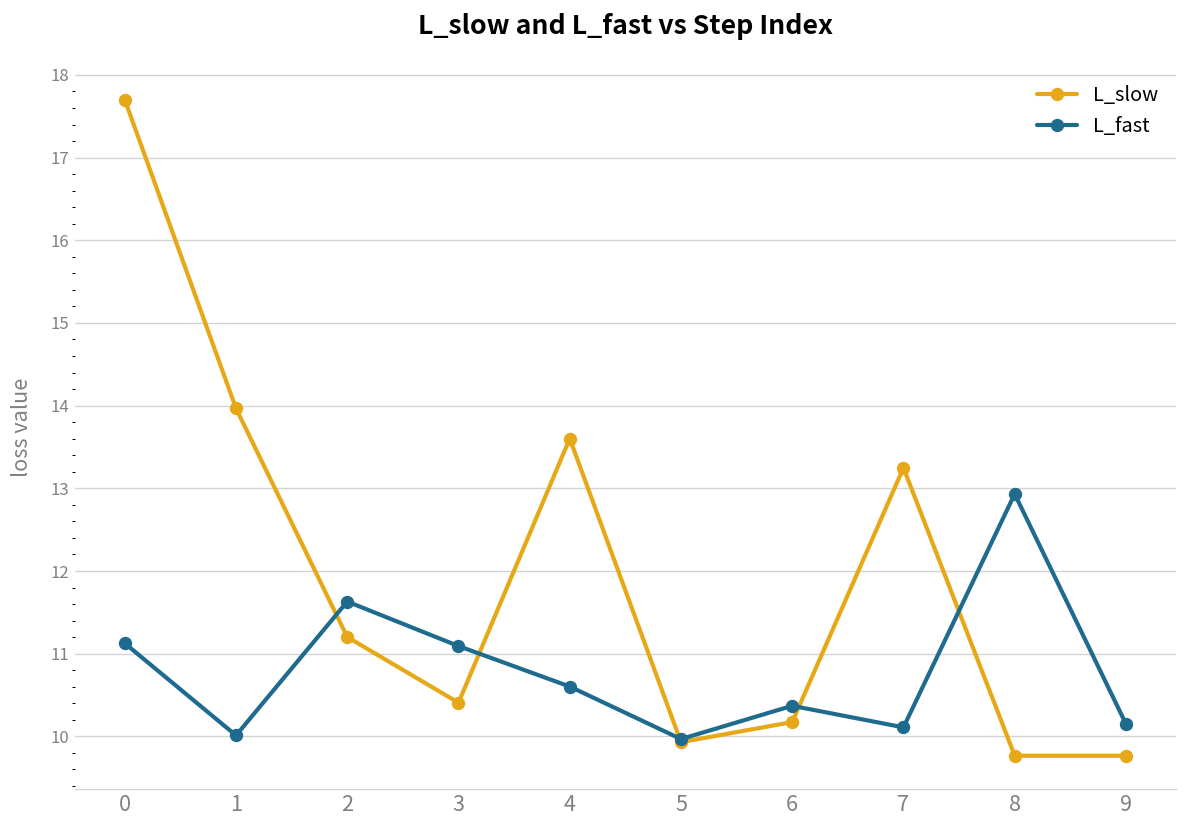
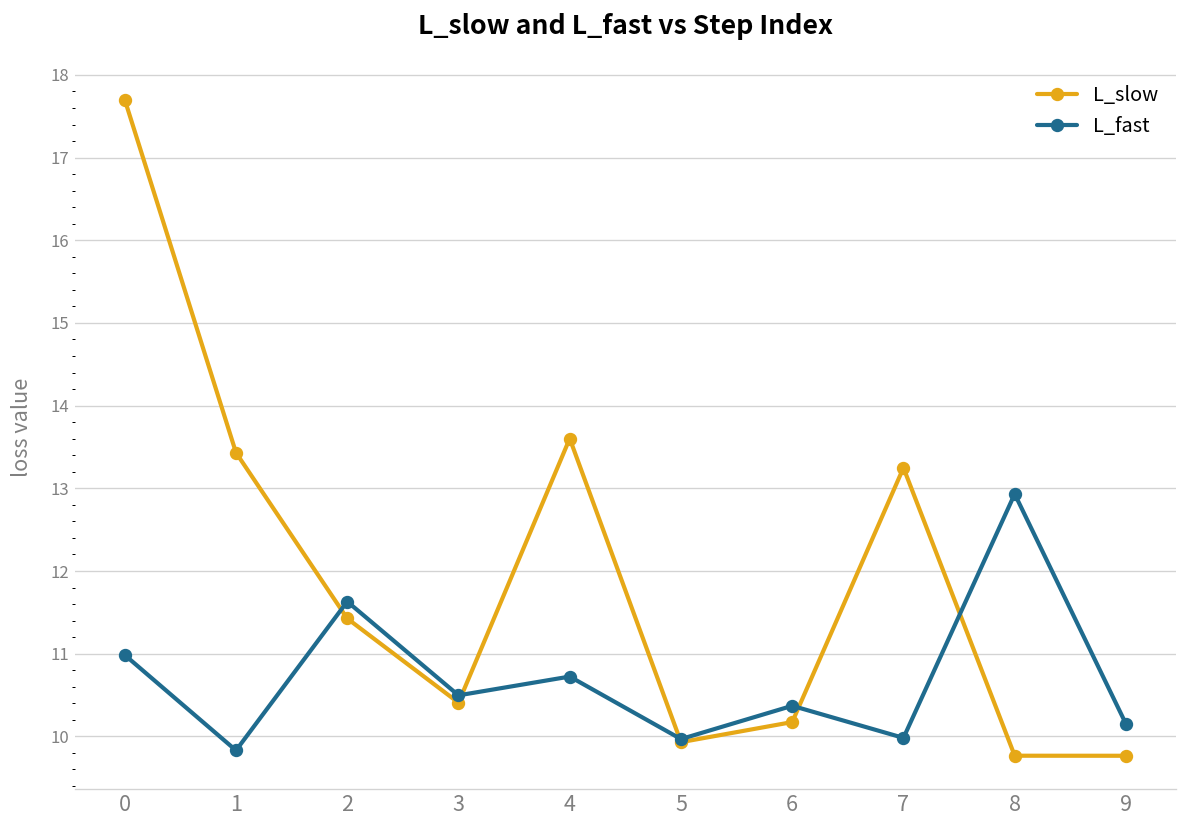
  {
    "L_slow": {
      "0": 17.7,
-     "1": 14.0,
-     "2": 11.2,
+     "1": 13.4,
+     "2": 11.4,
      "3": 10.4,
      "4": 13.6,
      "5": 9.9,
      "6": 10.2,
      "7": 13.2,
      "8": 9.8,
      "9": 9.8
    },
    "L_fast": {
-     "0": 11.1,
-     "1": 10.0,
+     "0": 11.0,
+     "1": 9.8,
      "2": 11.6,
-     "3": 11.1,
-     "4": 10.6,
+     "3": 10.5,
+     "4": 10.7,
      "5": 10.0,
      "6": 10.4,
-     "7": 10.1,
+     "7": 10.0,
      "8": 12.9,
      "9": 10.2
    }
  }
